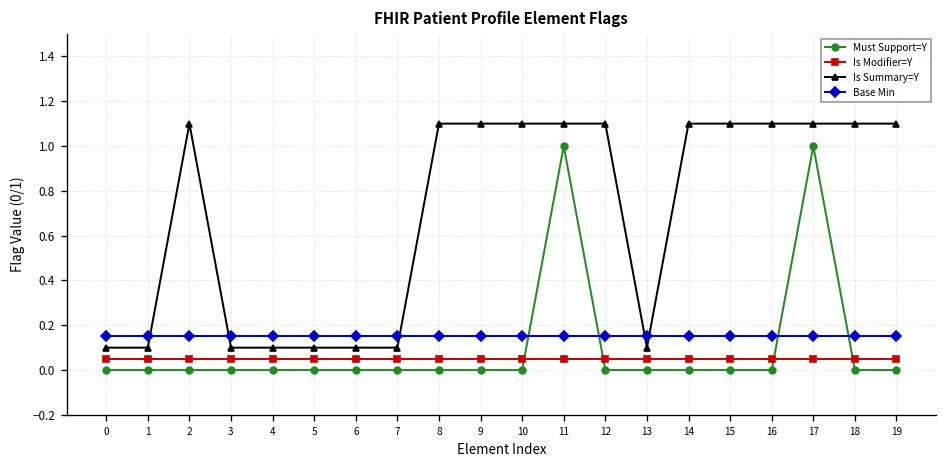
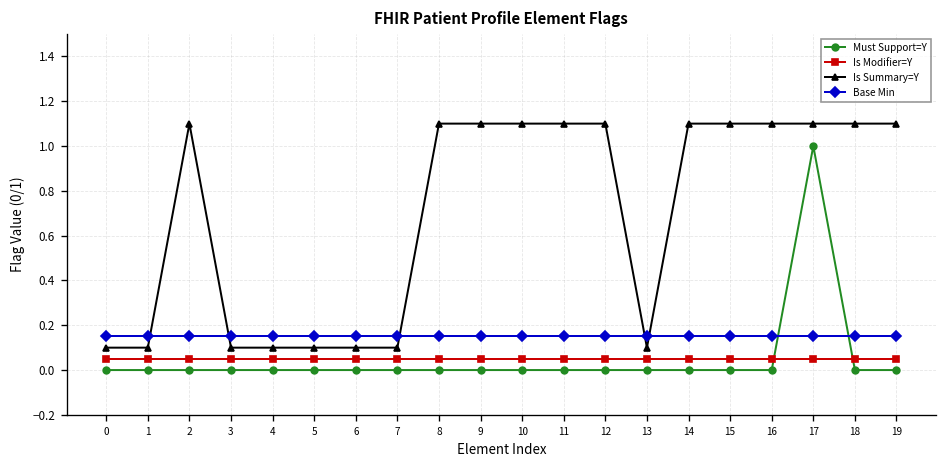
  {
    "Must Support=Y": {
      "0": 0,
      "1": 0,
      "2": 0,
      "3": 0,
      "4": 0,
      "5": 0,
      "6": 0,
      "7": 0,
      "8": 0,
      "9": 0,
      "10": 0,
-     "11": 1,
+     "11": 0,
      "12": 0,
      "13": 0,
      "14": 0,
      "15": 0,
      "16": 0,
      "17": 1,
      "18": 0,
      "19": 0
    },
    "Is Modifier=Y": {
      "0": 0.05,
      "1": 0.05,
      "2": 0.05,
      "3": 0.05,
      "4": 0.05,
      "5": 0.05,
      "6": 0.05,
      "7": 0.05,
      "8": 0.05,
      "9": 0.05,
      "10": 0.05,
      "11": 0.05,
      "12": 0.05,
      "13": 0.05,
      "14": 0.05,
      "15": 0.05,
      "16": 0.05,
      "17": 0.05,
      "18": 0.05,
      "19": 0.05
    },
    "Is Summary=Y": {
      "0": 0.10,
      "1": 0.10,
      "2": 1.10,
      "3": 0.10,
      "4": 0.10,
      "5": 0.10,
      "6": 0.10,
      "7": 0.10,
      "8": 1.10,
      "9": 1.10,
      "10": 1.10,
      "11": 1.10,
      "12": 1.10,
      "13": 0.10,
      "14": 1.10,
      "15": 1.10,
      "16": 1.10,
      "17": 1.10,
      "18": 1.10,
      "19": 1.10
    },
    "Base Min": {
      "0": 0.15,
      "1": 0.15,
      "2": 0.15,
      "3": 0.15,
      "4": 0.15,
      "5": 0.15,
      "6": 0.15,
      "7": 0.15,
      "8": 0.15,
      "9": 0.15,
      "10": 0.15,
      "11": 0.15,
      "12": 0.15,
      "13": 0.15,
      "14": 0.15,
      "15": 0.15,
      "16": 0.15,
      "17": 0.15,
      "18": 0.15,
      "19": 0.15
    }
  }
